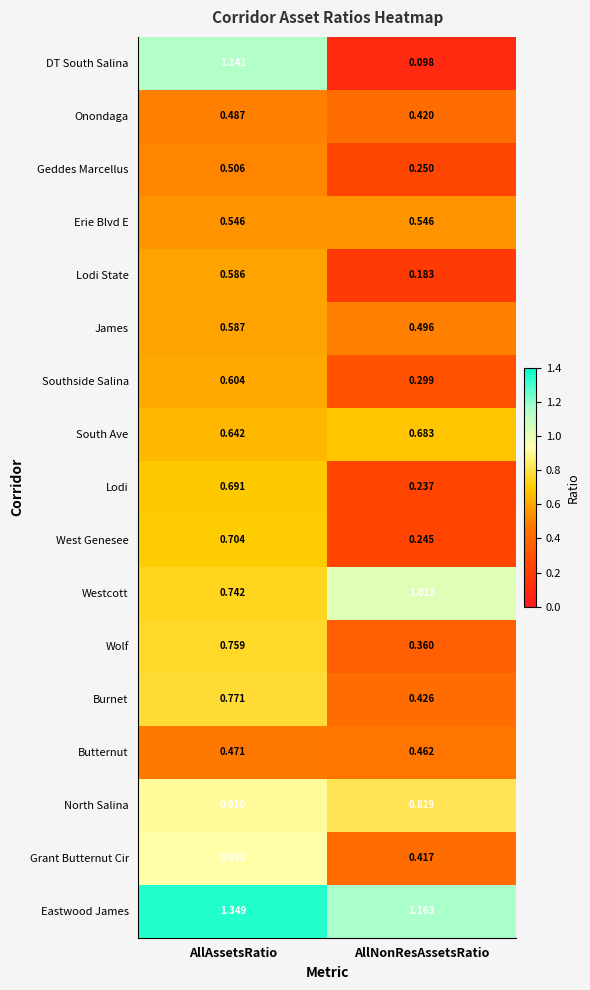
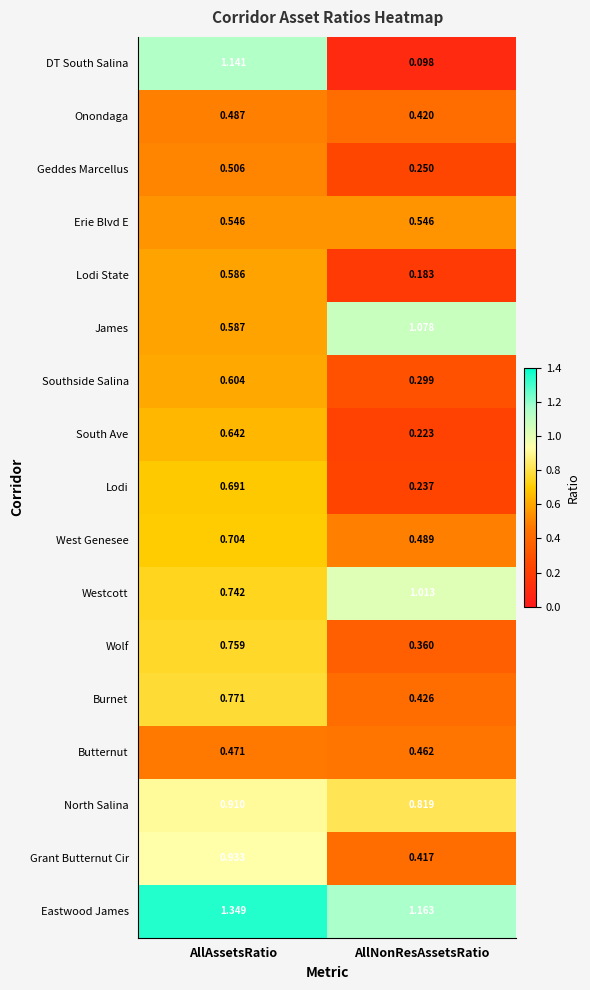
  {
    "DT South Salina": {
      "AllAssetsRatio": 1.141,
      "AllNonResAssetsRatio": 0.098
    },
    "Onondaga": {
      "AllAssetsRatio": 0.487,
      "AllNonResAssetsRatio": 0.420
    },
    "Geddes Marcellus": {
      "AllAssetsRatio": 0.506,
      "AllNonResAssetsRatio": 0.250
    },
    "Erie Blvd E": {
      "AllAssetsRatio": 0.546,
      "AllNonResAssetsRatio": 0.546
    },
    "Lodi State": {
      "AllAssetsRatio": 0.586,
      "AllNonResAssetsRatio": 0.183
    },
    "James": {
      "AllAssetsRatio": 0.587,
-     "AllNonResAssetsRatio": 0.496
+     "AllNonResAssetsRatio": 1.078
    },
    "Southside Salina": {
      "AllAssetsRatio": 0.604,
      "AllNonResAssetsRatio": 0.299
    },
    "South Ave": {
      "AllAssetsRatio": 0.642,
-     "AllNonResAssetsRatio": 0.683
+     "AllNonResAssetsRatio": 0.223
    },
    "Lodi": {
      "AllAssetsRatio": 0.691,
      "AllNonResAssetsRatio": 0.237
    },
    "West Genesee": {
      "AllAssetsRatio": 0.704,
-     "AllNonResAssetsRatio": 0.245
+     "AllNonResAssetsRatio": 0.489
    },
    "Westcott": {
      "AllAssetsRatio": 0.742,
      "AllNonResAssetsRatio": 1.013
    },
    "Wolf": {
      "AllAssetsRatio": 0.759,
      "AllNonResAssetsRatio": 0.360
    },
    "Burnet": {
      "AllAssetsRatio": 0.771,
      "AllNonResAssetsRatio": 0.426
    },
    "Butternut": {
      "AllAssetsRatio": 0.471,
      "AllNonResAssetsRatio": 0.462
    },
    "North Salina": {
      "AllAssetsRatio": 0.910,
      "AllNonResAssetsRatio": 0.819
    },
    "Grant Butternut Cir": {
      "AllAssetsRatio": 0.933,
      "AllNonResAssetsRatio": 0.417
    },
    "Eastwood James": {
      "AllAssetsRatio": 1.349,
      "AllNonResAssetsRatio": 1.163
    }
  }
